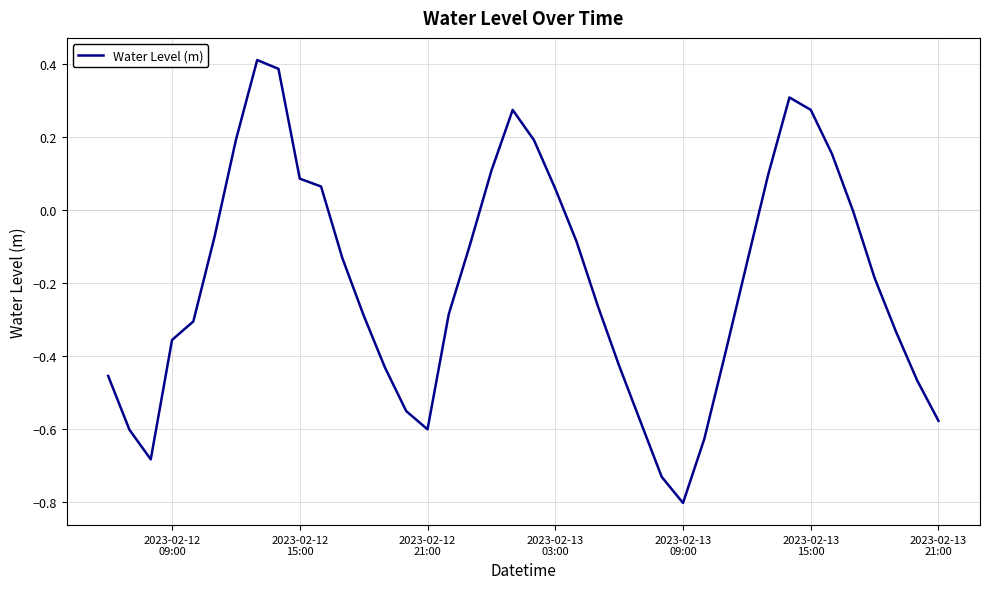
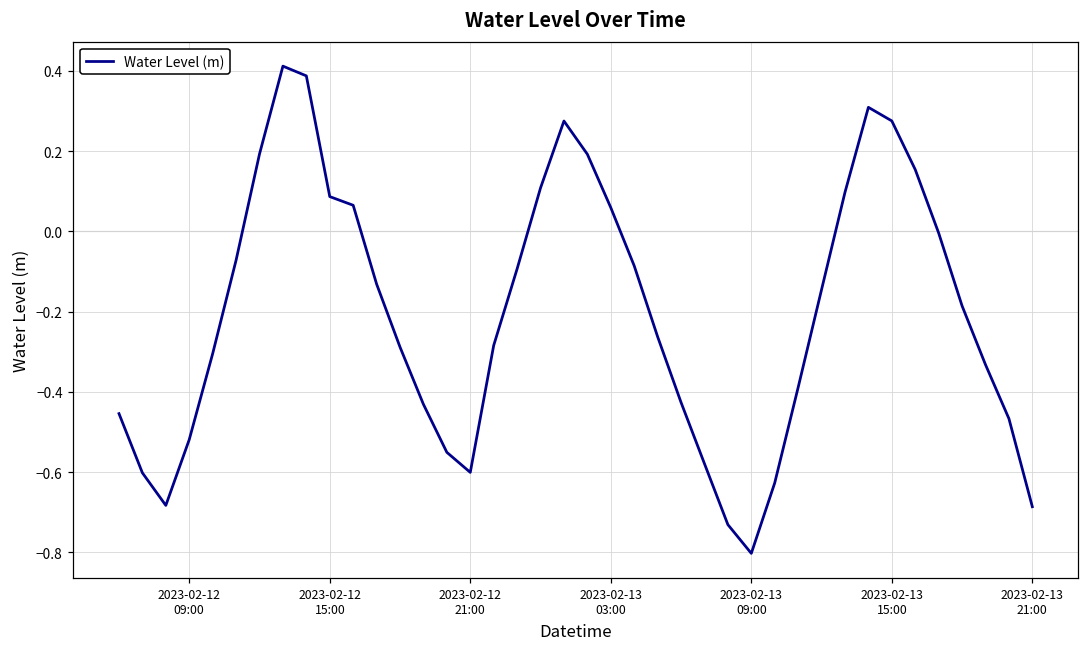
  {
-   "2023-02-12 09:00": -0.36,
+   "2023-02-12 09:00": -0.52,
    "2023-02-12 15:00": 0.09,
    "2023-02-12 21:00": -0.60,
    "2023-02-13 03:00": 0.06,
    "2023-02-13 09:00": -0.80,
    "2023-02-13 15:00": 0.28,
-   "2023-02-13 21:00": -0.58
+   "2023-02-13 21:00": -0.69
  }
